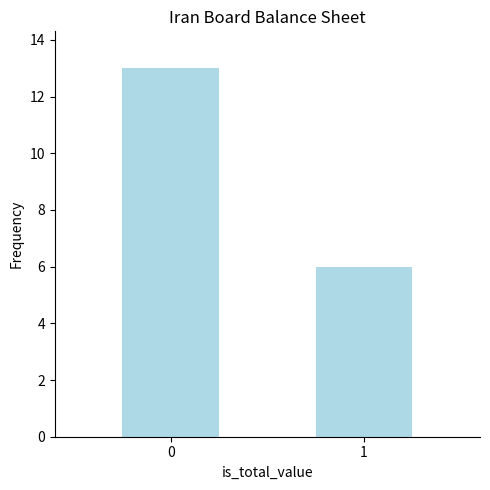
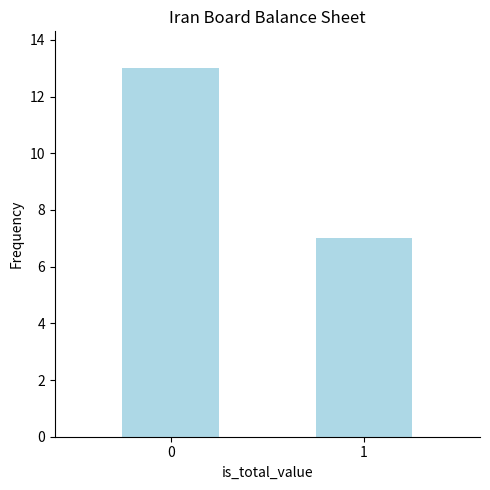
  {
    "0": 13,
-   "1": 6
+   "1": 7
  }
